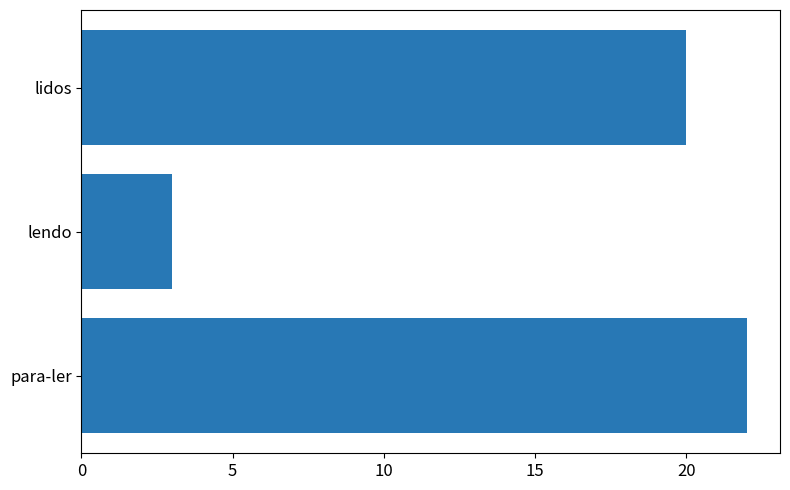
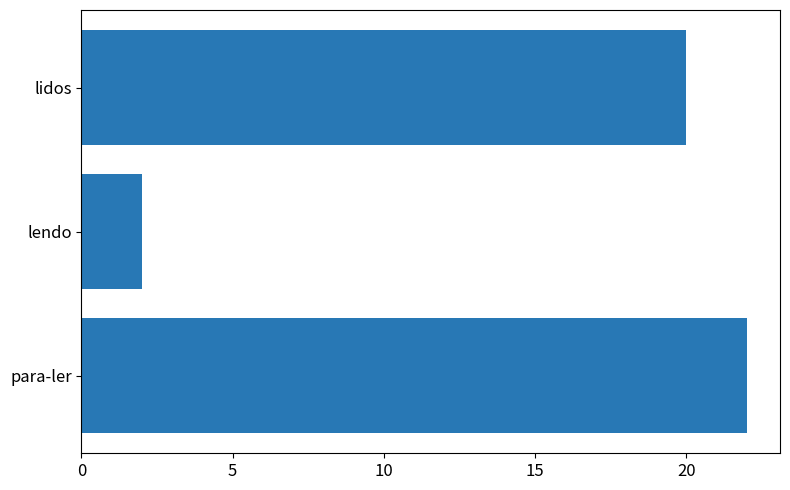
  {
    "lidos": 20,
-   "lendo": 3,
+   "lendo": 2,
    "para-ler": 22
  }
